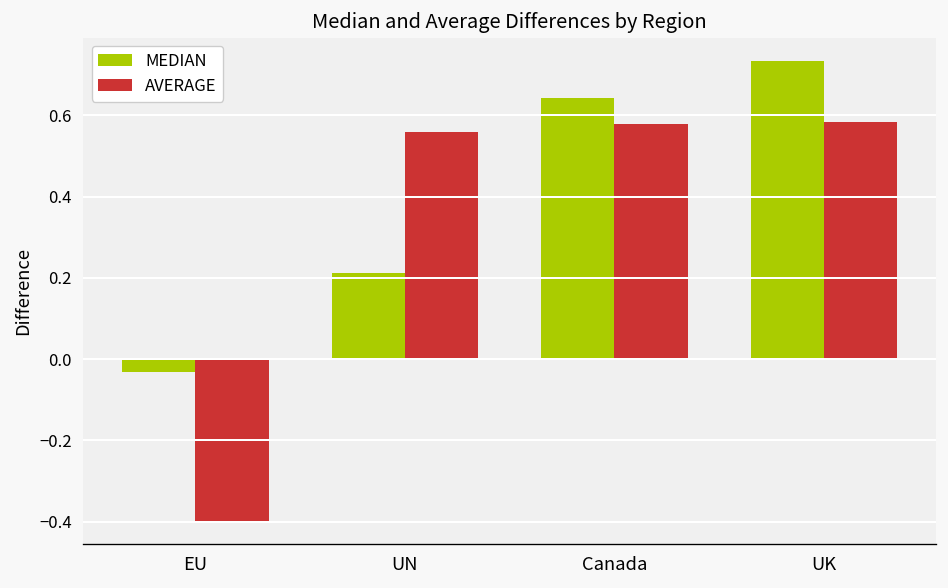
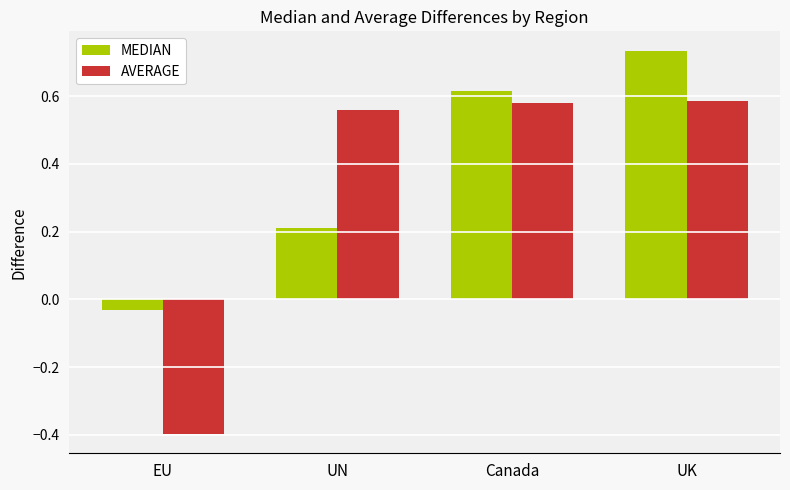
  {
    "MEDIAN": {
      "EU": -0.03,
      "UN": 0.21,
-     "Canada": 0.64,
+     "Canada": 0.61,
      "UK": 0.73
    },
    "AVERAGE": {
      "EU": -0.40,
      "UN": 0.56,
      "Canada": 0.58,
      "UK": 0.58
    }
  }
